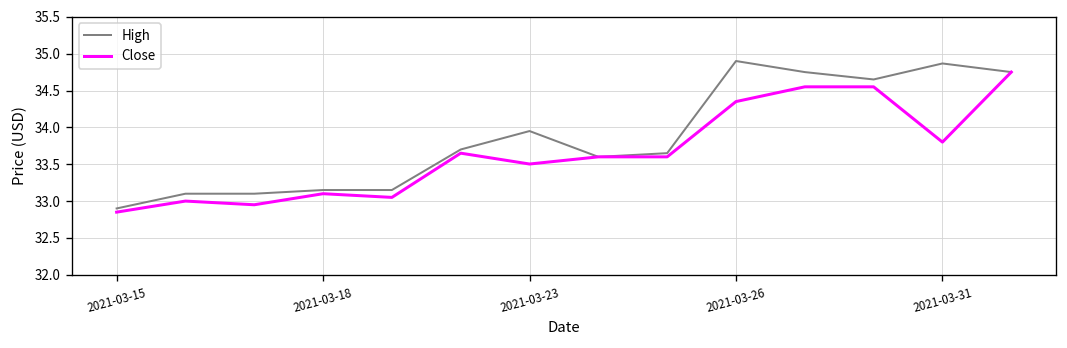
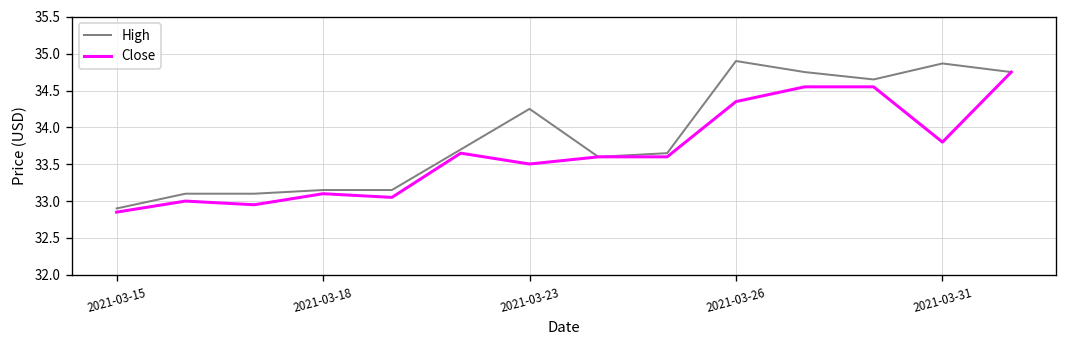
  {
    "High": {
      "2021-03-15": 32.9,
      "2021-03-18": 33.2,
-     "2021-03-23": 34.0,
+     "2021-03-23": 34.3,
      "2021-03-26": 34.9,
      "2021-03-31": 34.9
    },
    "Close": {
      "2021-03-15": 32.8,
      "2021-03-18": 33.1,
      "2021-03-23": 33.5,
      "2021-03-26": 34.3,
      "2021-03-31": 33.8
    }
  }
